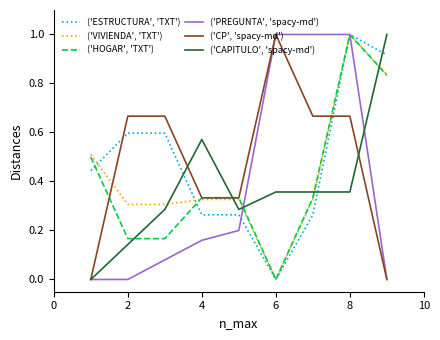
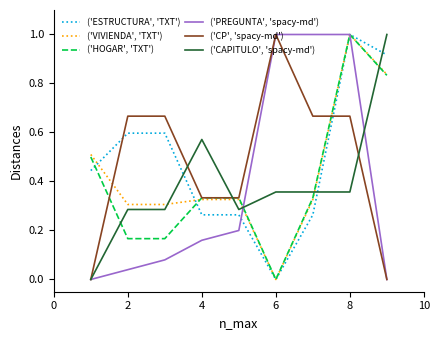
  {
    "('ESTRUCTURA', 'TXT')": {
      "2": 0.60,
      "4": 0.26
    },
    "('VIVIENDA', 'TXT')": {
      "2": 0.31
    },
    "('HOGAR', 'TXT')": {
      "2": 0.17
    },
    "('PREGUNTA', 'spacy-md')": {
-     "2": 0.00,
+     "2": 0.04,
      "4": 0.16
    },
    "('CP', 'spacy-md')": {
      "2": 0.67,
      "8": 0.67
    },
    "('CAPITULO', 'spacy-md')": {
-     "2": 0.14,
+     "2": 0.29,
      "4": 0.57,
      "6": 0.36,
      "8": 0.36
    }
  }
